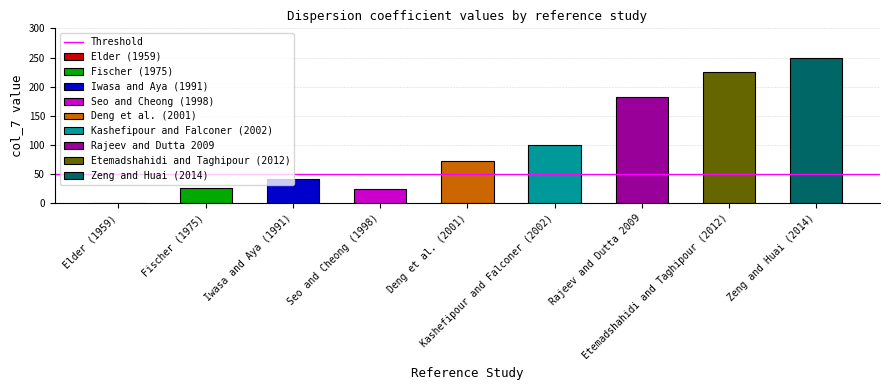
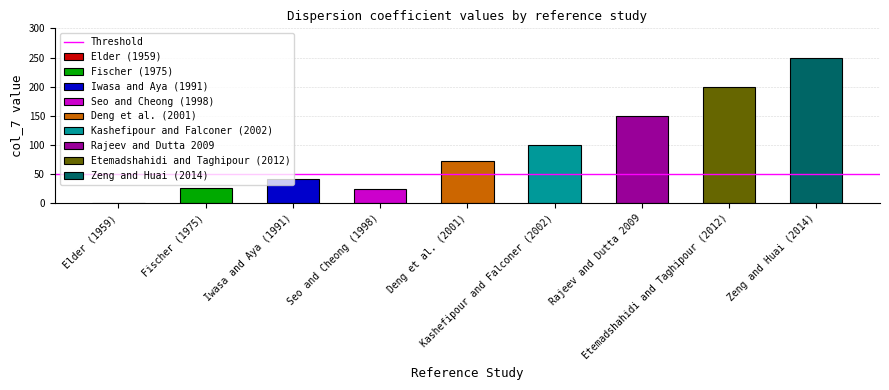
  {
    "Fischer (1975)": 30,
    "Seo and Cheong (1998)": 30,
    "Deng et al. (2001)": 70,
    "Kashefipour and Falconer (2002)": 100,
-   "Rajeev and Dutta 2009": 180,
-   "Etemadshahidi and Taghipour (2012)": 230,
+   "Rajeev and Dutta 2009": 150,
+   "Etemadshahidi and Taghipour (2012)": 200,
    "Zeng and Huai (2014)": 250
  }
